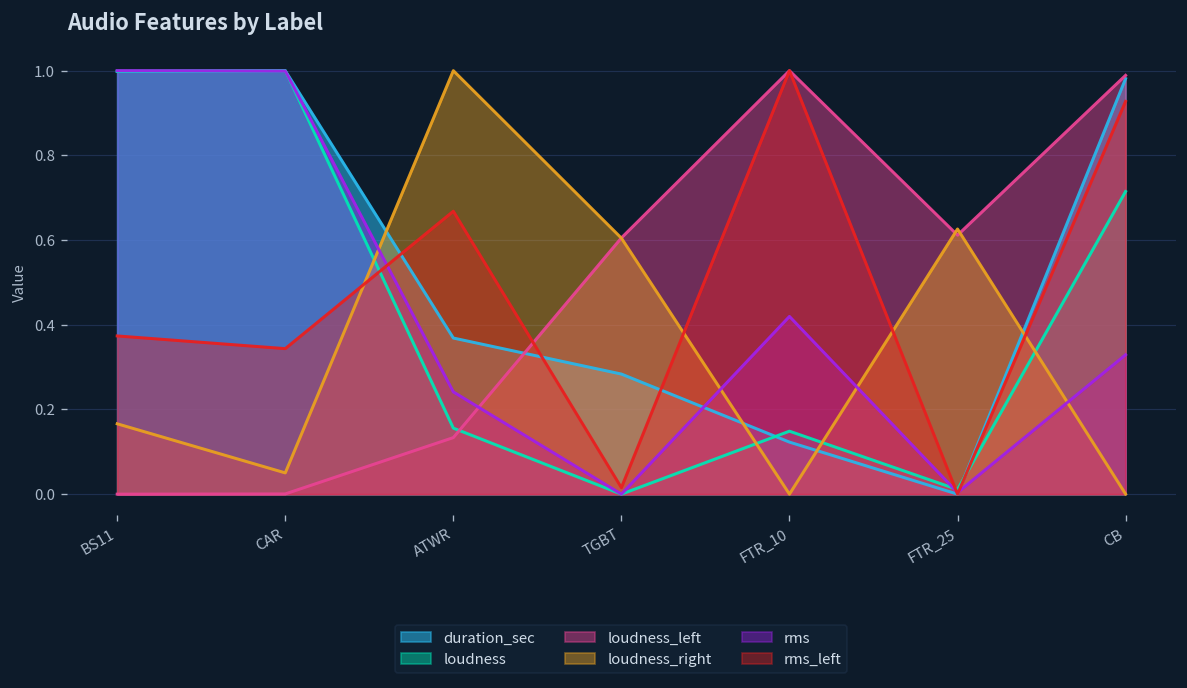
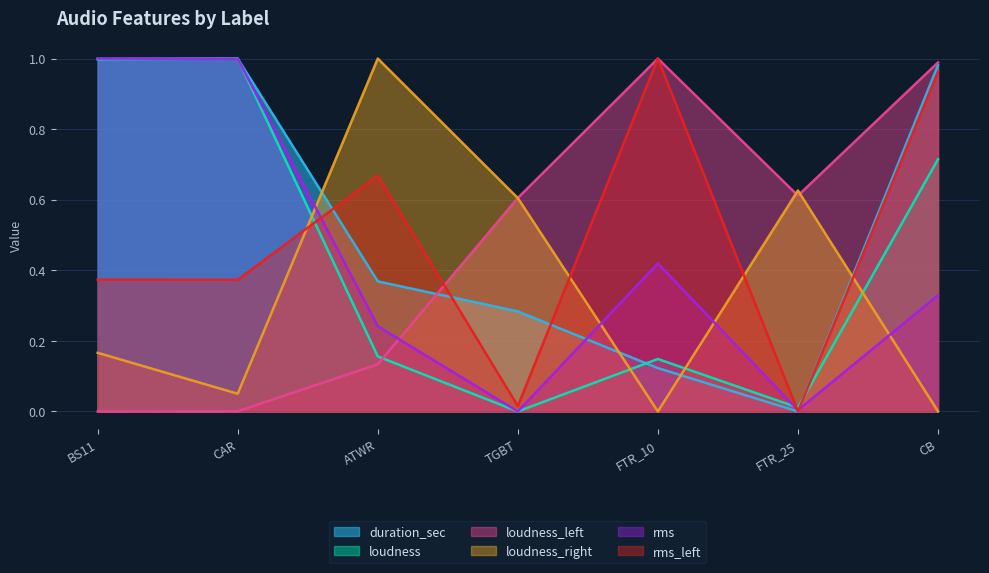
  {
    "duration_sec": {
      "ATWR": 0.37,
      "TGBT": 0.28,
      "FTR_10": 0.12,
      "CB": 0.98
    },
    "loudness": {
      "ATWR": 0.16,
      "FTR_10": 0.15,
      "CB": 0.71
    },
    "loudness_left": {
      "BS11": 0.00,
      "CAR": 0.00,
      "ATWR": 0.13,
      "FTR_25": 0.61,
      "CB": 0.99
    },
    "loudness_right": {
      "BS11": 0.17,
      "CAR": 0.05,
      "ATWR": 1.00,
      "FTR_10": 0.00,
      "FTR_25": 0.63,
      "CB": 0.00
    },
    "rms": {
      "ATWR": 0.24,
      "FTR_10": 0.42,
      "CB": 0.33
    },
    "rms_left": {
      "BS11": 0.37,
-     "CAR": 0.34,
+     "CAR": 0.37,
      "ATWR": 0.67,
      "TGBT": 0.02,
-     "CB": 0.93
+     "CB": 0.96
    }
  }
